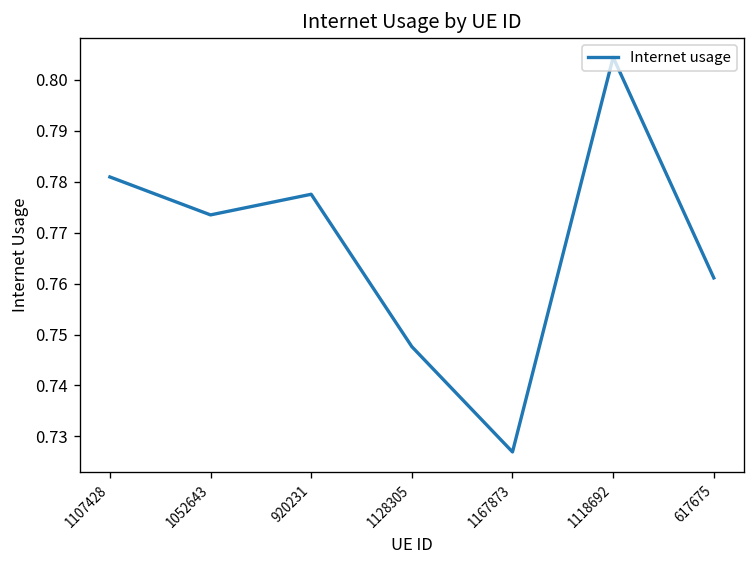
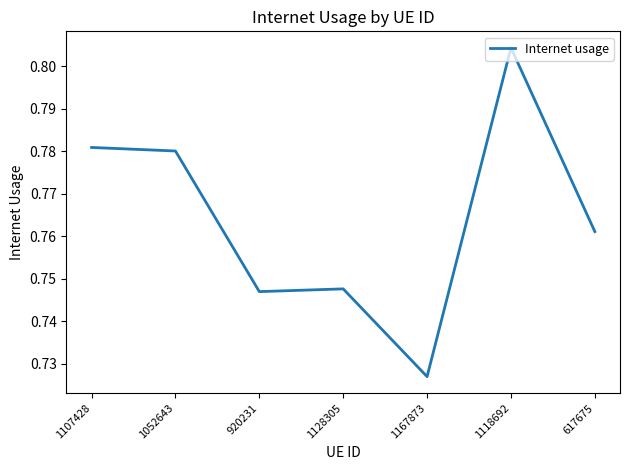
  {
    "1107428": 0.781,
-   "1052643": 0.773,
-   "920231": 0.778,
+   "1052643": 0.780,
+   "920231": 0.747,
    "1128305": 0.748,
    "1167873": 0.727,
    "617675": 0.761
  }
